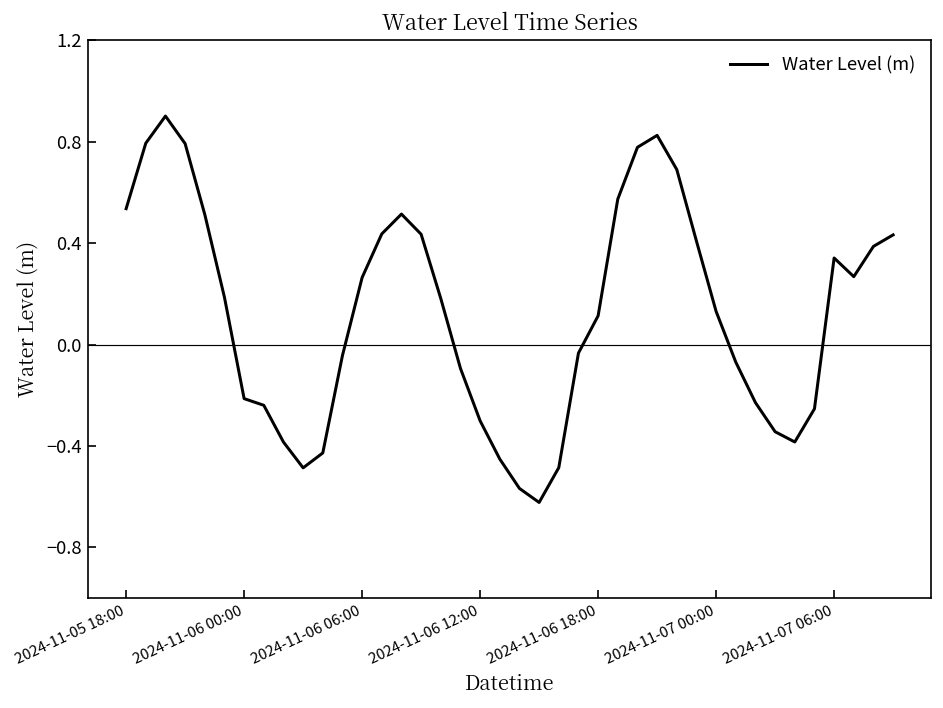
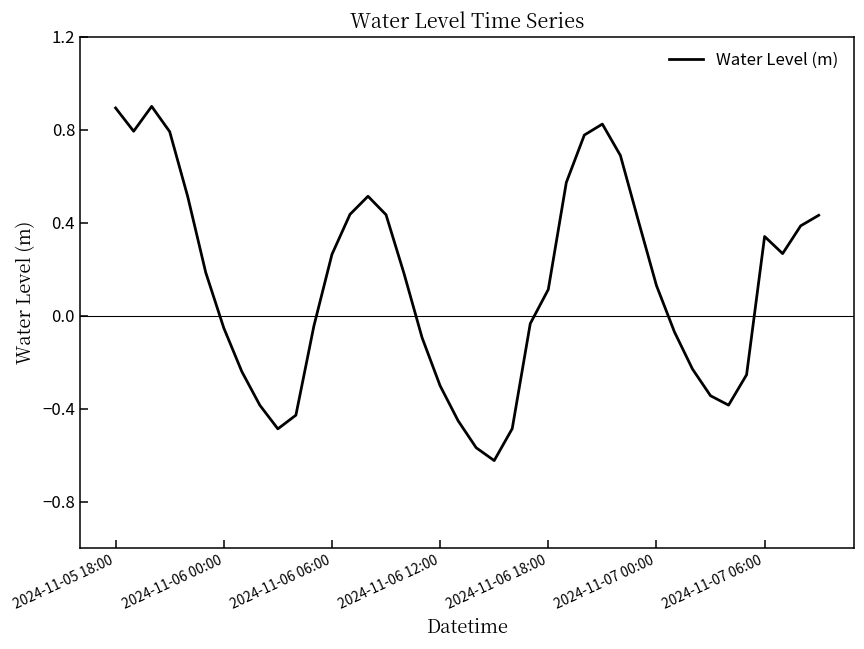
  {
-   "2024-11-05 18:00": 0.54,
-   "2024-11-06 00:00": -0.21,
+   "2024-11-05 18:00": 0.89,
+   "2024-11-06 00:00": -0.05,
    "2024-11-06 06:00": 0.26,
    "2024-11-06 12:00": -0.30,
    "2024-11-06 18:00": 0.11,
    "2024-11-07 00:00": 0.13,
    "2024-11-07 06:00": 0.34
  }
